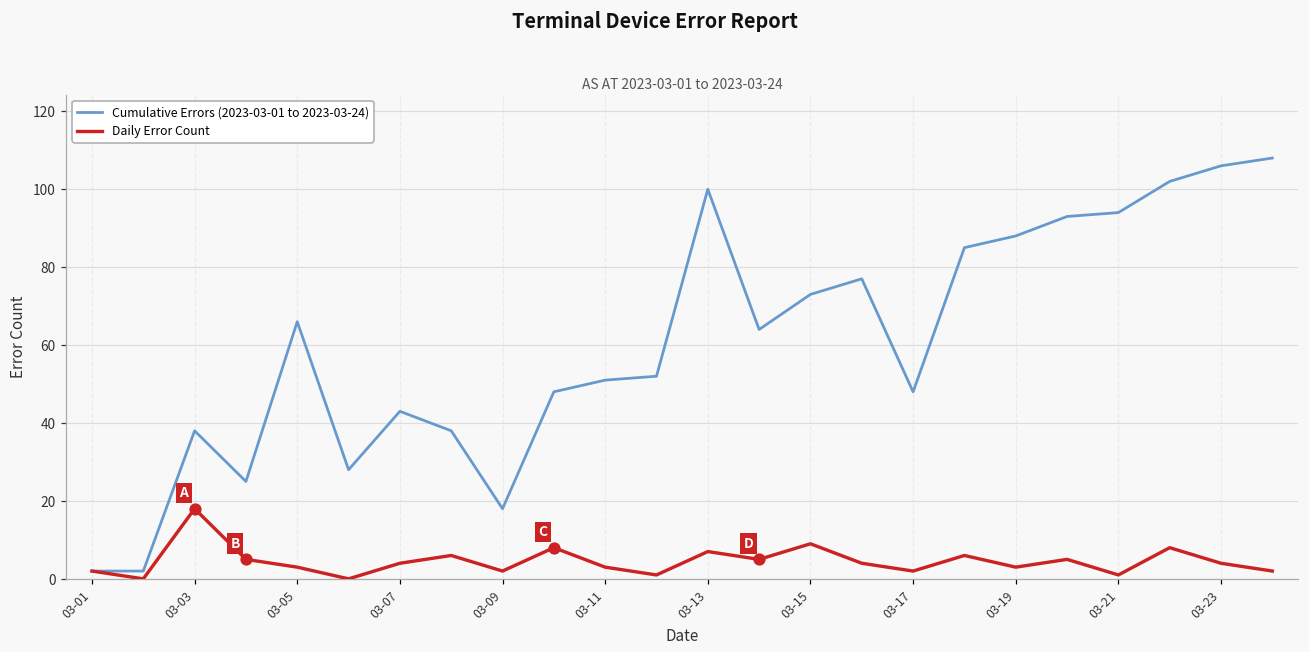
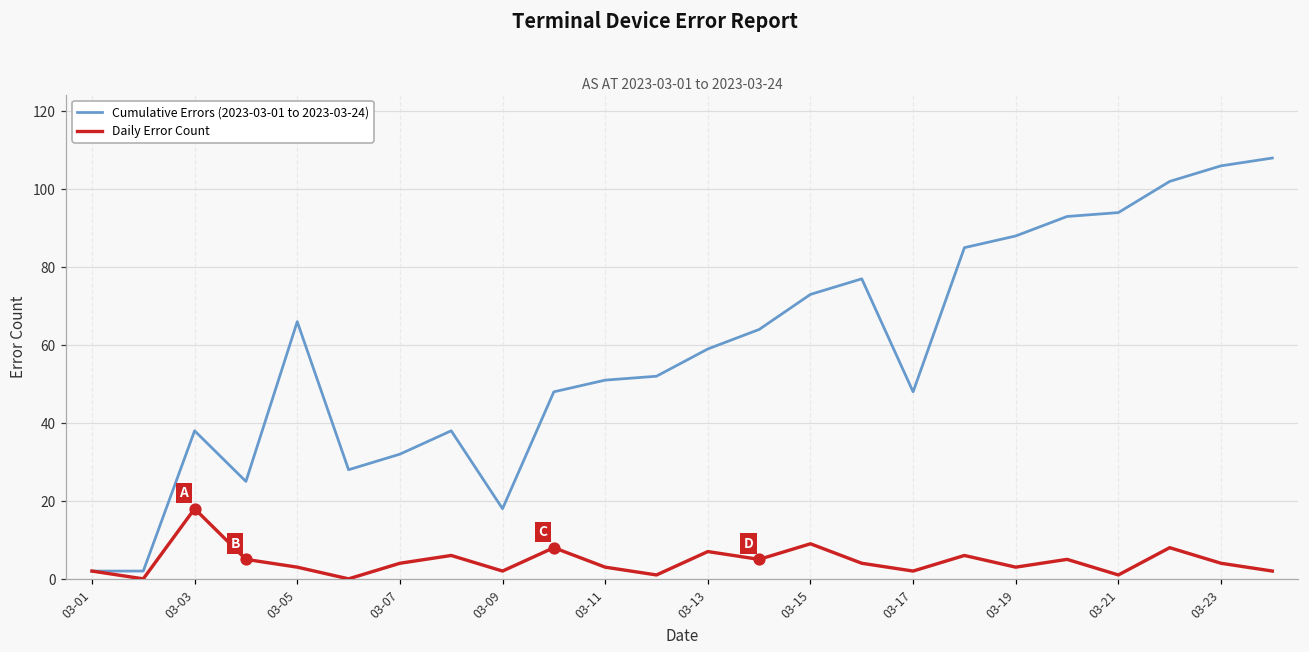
  {
    "Cumulative Errors (2023-03-01 to 2023-03-24)": {
      "03-03": 38,
      "03-05": 66,
-     "03-07": 43,
+     "03-07": 32,
      "03-09": 18,
      "03-11": 51,
-     "03-13": 100,
+     "03-13": 59,
      "03-15": 73,
      "03-17": 48,
      "03-19": 88,
      "03-21": 94,
      "03-23": 106
    }
  }
